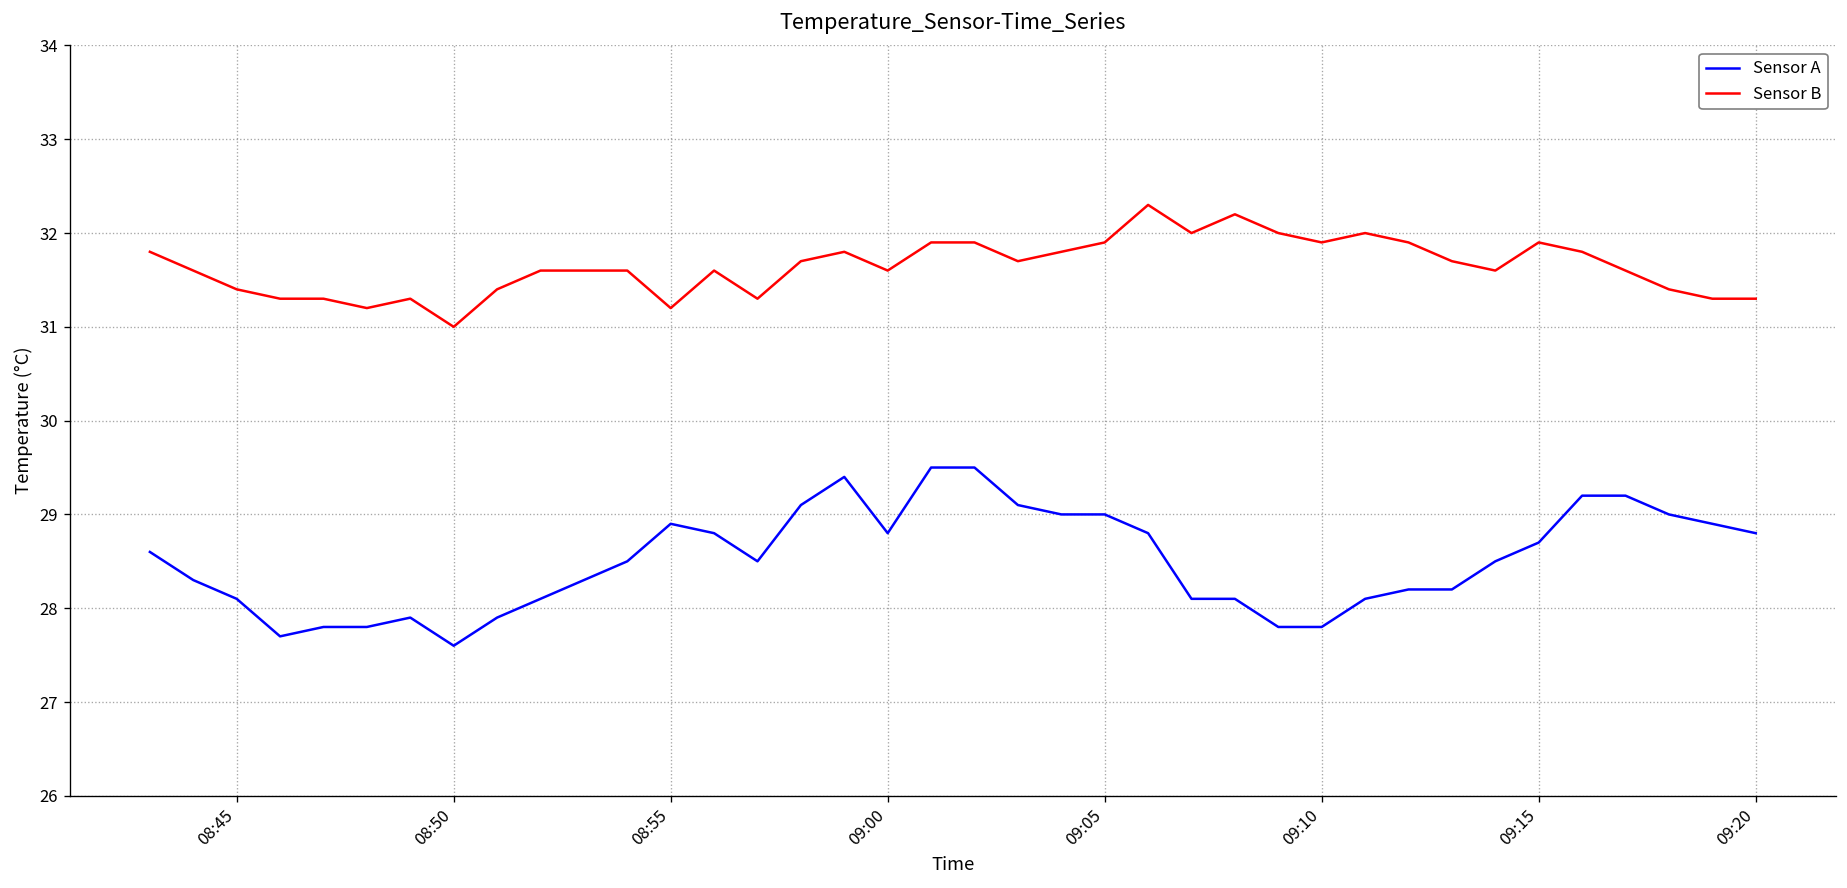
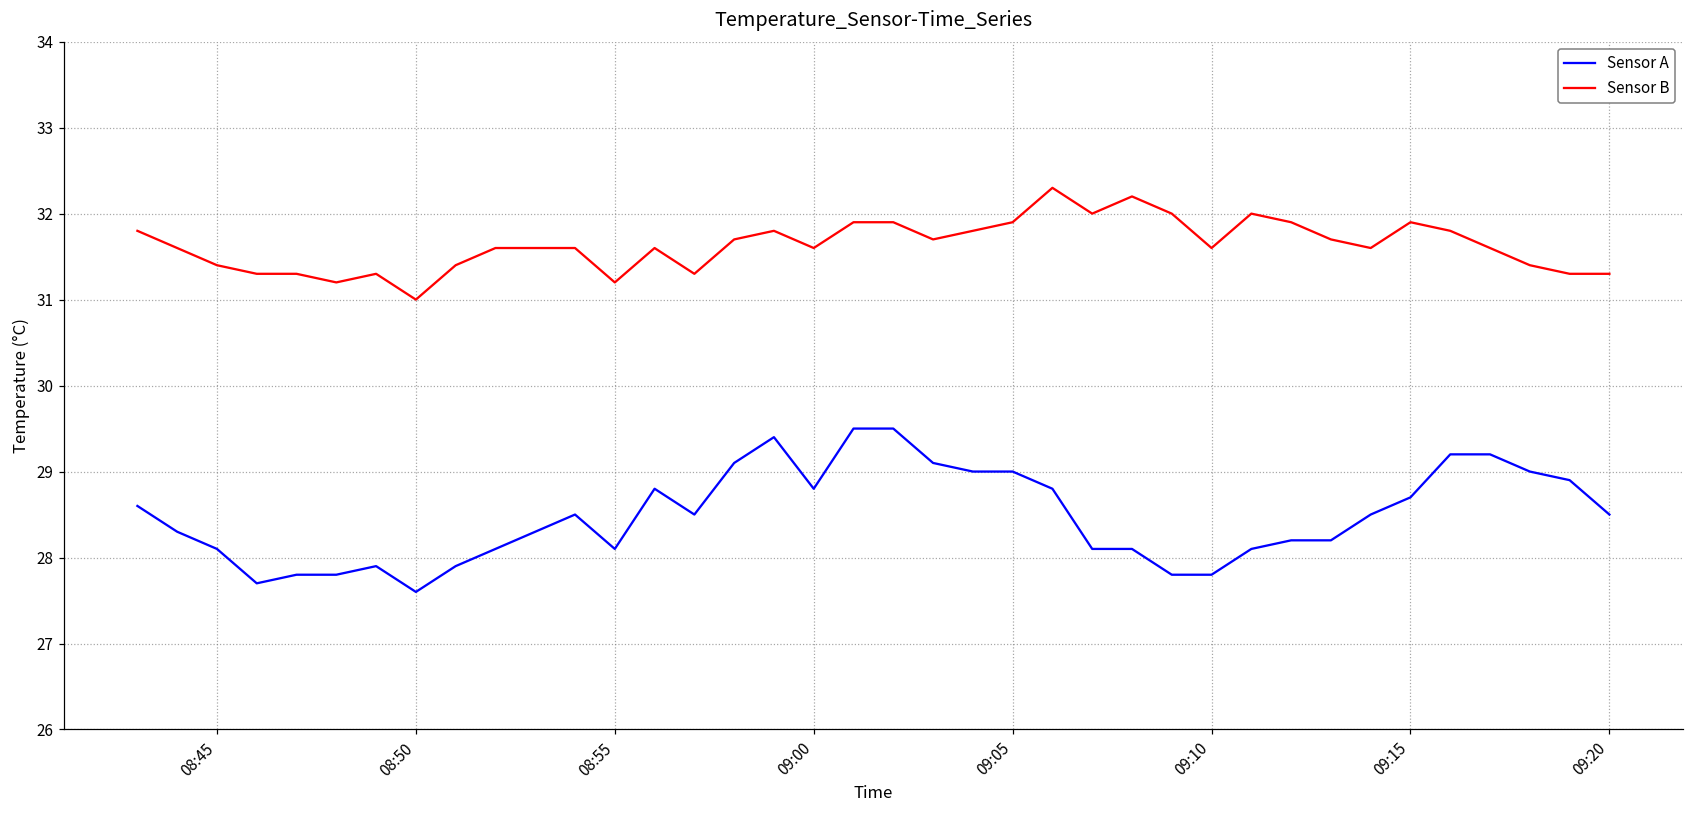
  {
    "Sensor A": {
      "08:45": 28.1,
      "08:50": 27.6,
-     "08:55": 28.9,
+     "08:55": 28.1,
      "09:00": 28.8,
      "09:05": 29.0,
      "09:10": 27.8,
      "09:15": 28.7,
-     "09:20": 28.8
+     "09:20": 28.5
    },
    "Sensor B": {
      "08:45": 31.4,
      "08:50": 31.0,
      "08:55": 31.2,
      "09:00": 31.6,
      "09:05": 31.9,
-     "09:10": 31.9,
+     "09:10": 31.6,
      "09:15": 31.9,
      "09:20": 31.3
    }
  }
